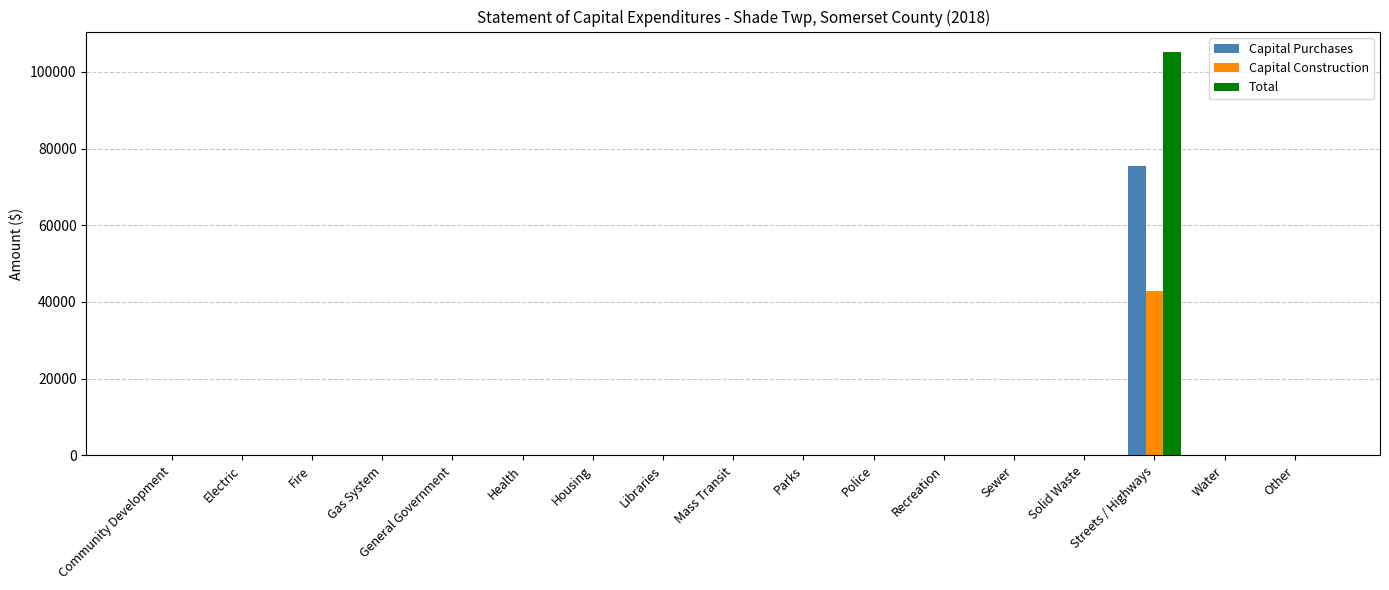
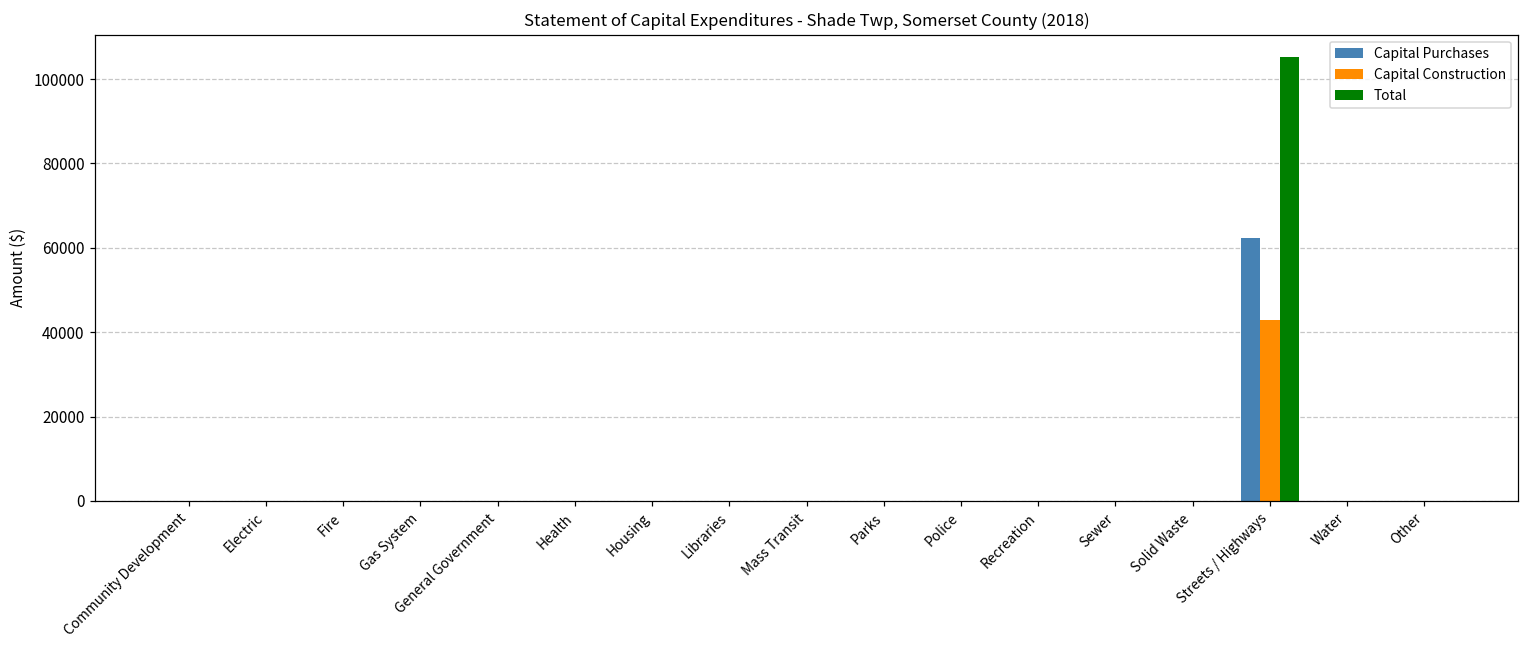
  {
    "Capital Purchases": {
      "Community Development": 0,
      "Electric": 0,
      "Fire": 0,
      "Gas System": 0,
      "General Government": 0,
      "Health": 0,
      "Housing": 0,
      "Libraries": 0,
      "Mass Transit": 0,
      "Parks": 0,
      "Police": 0,
      "Recreation": 0,
      "Sewer": 0,
      "Solid Waste": 0,
-     "Streets / Highways": 75000,
+     "Streets / Highways": 62000,
      "Water": 0,
      "Other": 0
    },
    "Capital Construction": {
      "Community Development": 0,
      "Electric": 0,
      "Fire": 0,
      "Gas System": 0,
      "General Government": 0,
      "Health": 0,
      "Housing": 0,
      "Libraries": 0,
      "Mass Transit": 0,
      "Parks": 0,
      "Police": 0,
      "Recreation": 0,
      "Sewer": 0,
      "Solid Waste": 0,
      "Streets / Highways": 43000,
      "Water": 0,
      "Other": 0
    },
    "Total": {
      "Community Development": 0,
      "Electric": 0,
      "Fire": 0,
      "Gas System": 0,
      "General Government": 0,
      "Health": 0,
      "Housing": 0,
      "Libraries": 0,
      "Mass Transit": 0,
      "Parks": 0,
      "Police": 0,
      "Recreation": 0,
      "Sewer": 0,
      "Solid Waste": 0,
      "Streets / Highways": 105000,
      "Water": 0,
      "Other": 0
    }
  }
